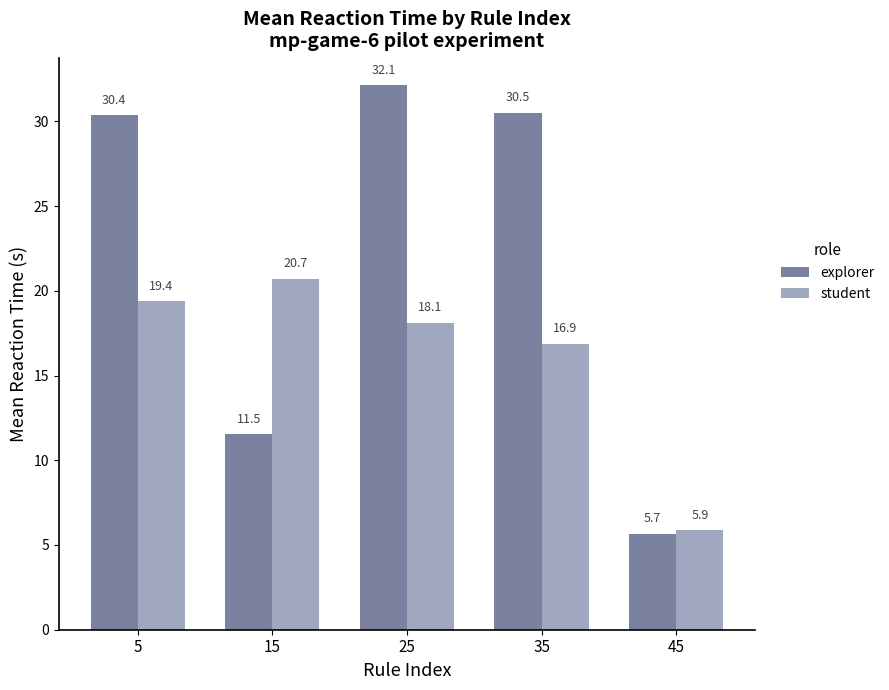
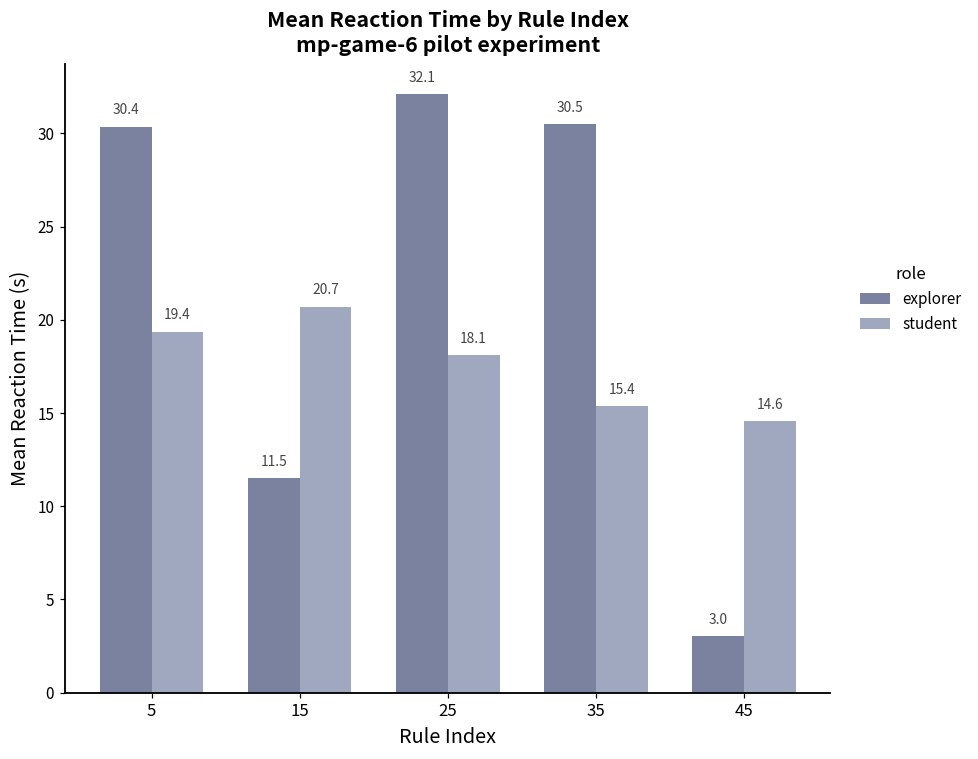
  {
    "explorer": {
      "5": 30.4,
      "15": 11.5,
      "25": 32.1,
      "35": 30.5,
-     "45": 5.7
+     "45": 3.0
    },
    "student": {
      "5": 19.4,
      "15": 20.7,
      "25": 18.1,
-     "35": 16.9,
-     "45": 5.9
+     "35": 15.4,
+     "45": 14.6
    }
  }
